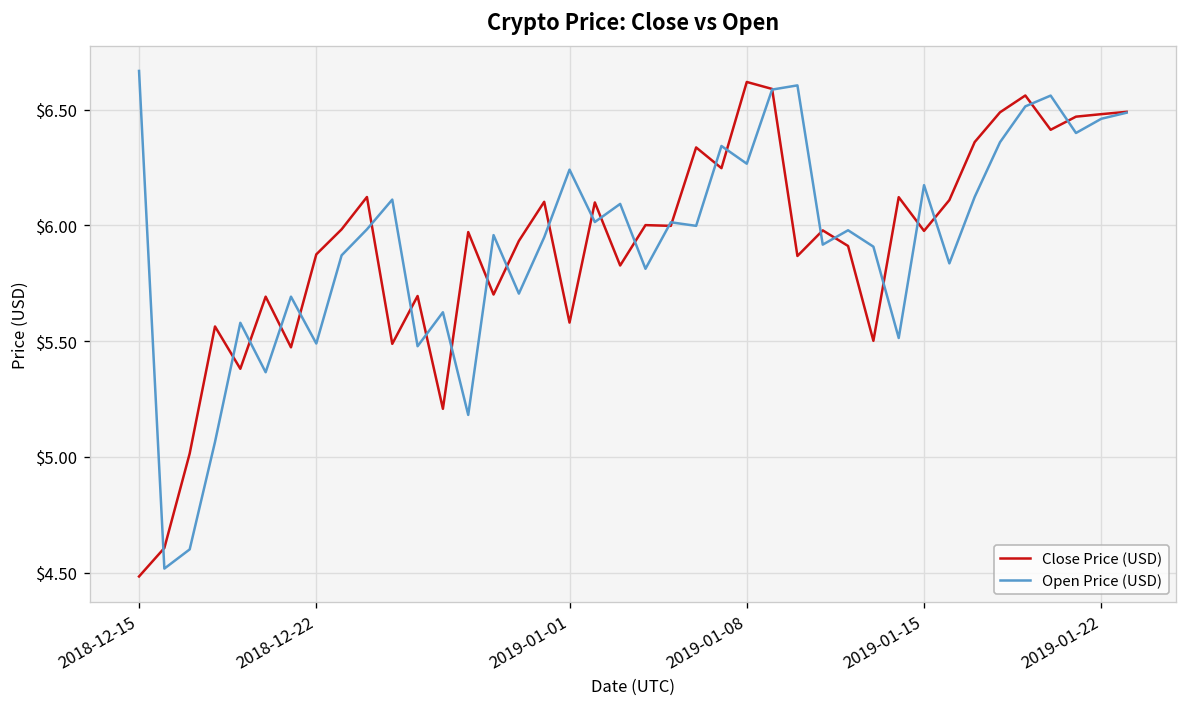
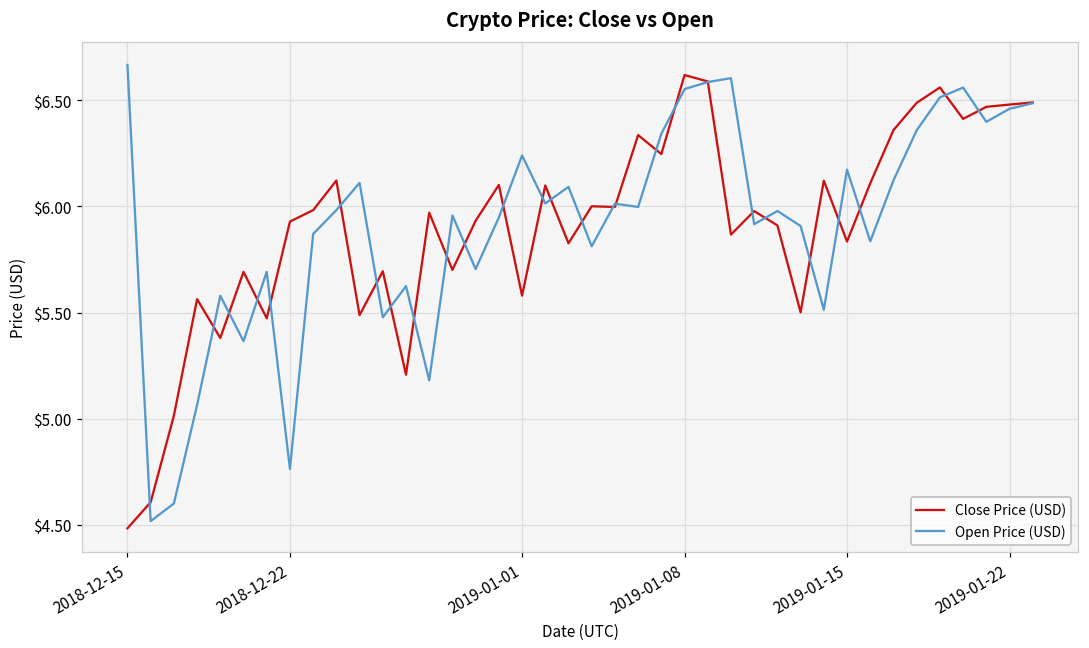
  {
    "Close Price (USD)": {
      "2018-12-15": "$4.48",
-     "2018-12-22": "$5.87",
+     "2018-12-22": "$5.93",
      "2019-01-01": "$5.58",
      "2019-01-08": "$6.62",
-     "2019-01-15": "$5.98",
+     "2019-01-15": "$5.84",
      "2019-01-22": "$6.48"
    },
    "Open Price (USD)": {
      "2018-12-15": "$6.67",
-     "2018-12-22": "$5.49",
+     "2018-12-22": "$4.76",
      "2019-01-01": "$6.24",
-     "2019-01-08": "$6.27",
+     "2019-01-08": "$6.55",
      "2019-01-15": "$6.17",
      "2019-01-22": "$6.46"
    }
  }
